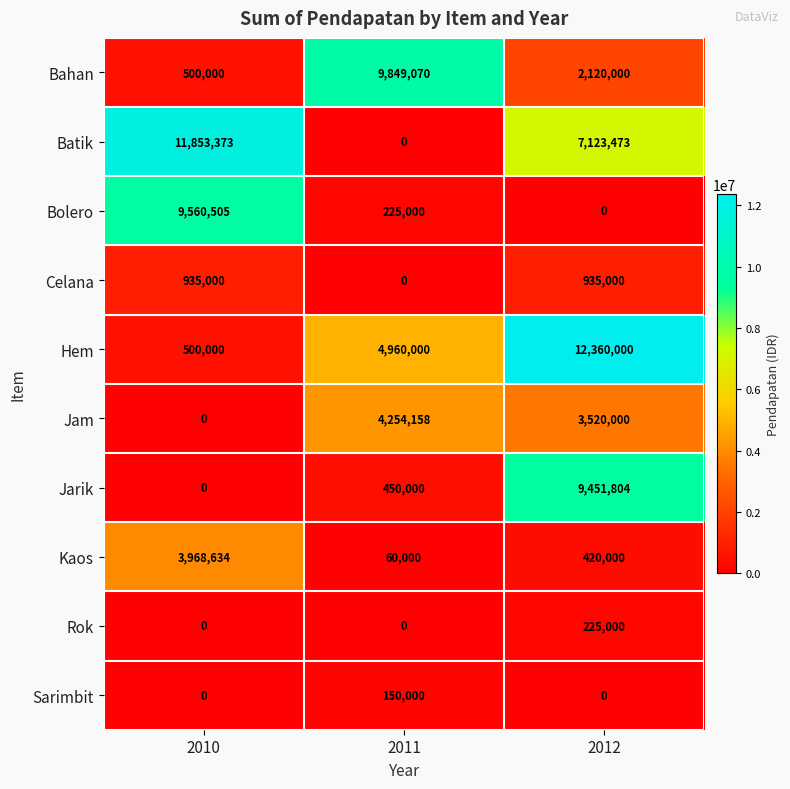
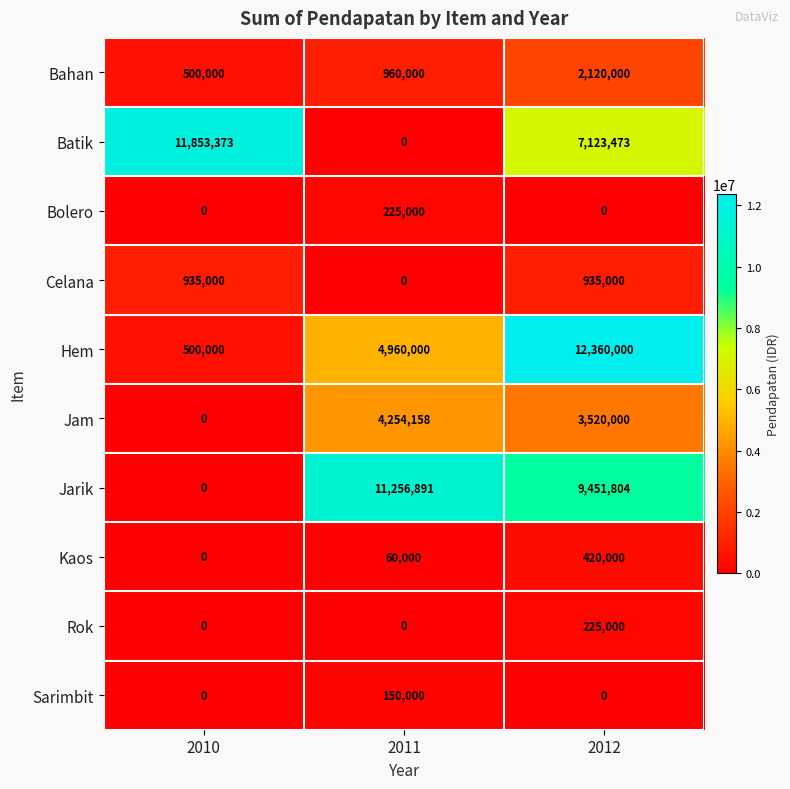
  {
    "Bahan": {
      "2010": "500,000",
-     "2011": "9,849,070",
+     "2011": "960,000",
      "2012": "2,120,000"
    },
    "Batik": {
      "2010": "11,853,373",
      "2011": "0",
      "2012": "7,123,473"
    },
    "Bolero": {
-     "2010": "9,560,505",
+     "2010": "0",
      "2011": "225,000",
      "2012": "0"
    },
    "Celana": {
      "2010": "935,000",
      "2011": "0",
      "2012": "935,000"
    },
    "Hem": {
      "2010": "500,000",
      "2011": "4,960,000",
      "2012": "12,360,000"
    },
    "Jam": {
      "2010": "0",
      "2011": "4,254,158",
      "2012": "3,520,000"
    },
    "Jarik": {
      "2010": "0",
-     "2011": "450,000",
+     "2011": "11,256,891",
      "2012": "9,451,804"
    },
    "Kaos": {
-     "2010": "3,968,634",
+     "2010": "0",
      "2011": "60,000",
      "2012": "420,000"
    },
    "Rok": {
      "2010": "0",
      "2011": "0",
      "2012": "225,000"
    },
    "Sarimbit": {
      "2010": "0",
      "2011": "150,000",
      "2012": "0"
    }
  }
